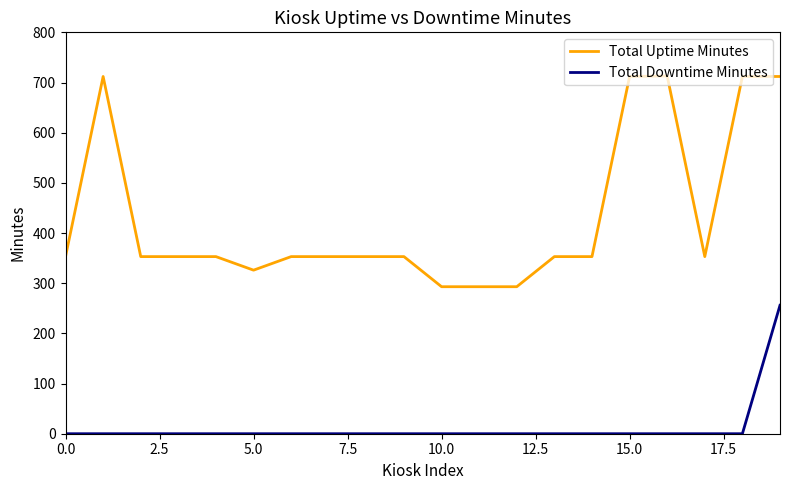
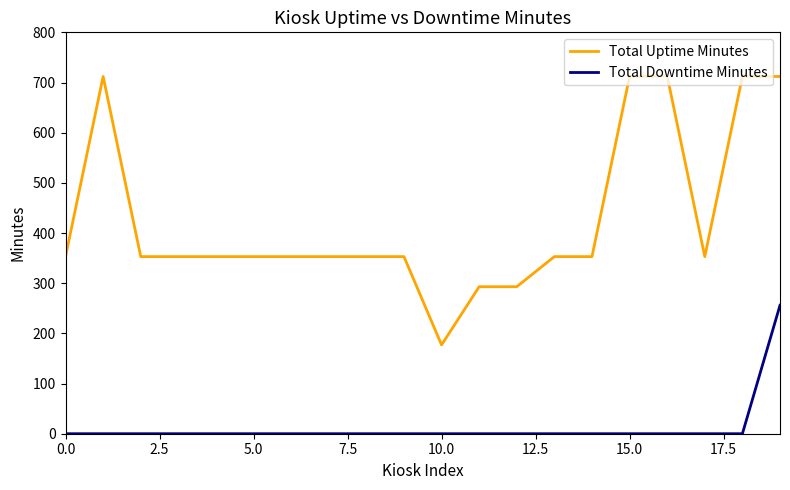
  {
    "Total Uptime Minutes": {
      "0.0": 350,
-     "5.0": 330,
-     "10.0": 290
+     "5.0": 350,
+     "10.0": 180
    },
    "Total Downtime Minutes": {
      "0.0": 0,
      "5.0": 0,
      "10.0": 0,
      "15.0": 0
    }
  }
